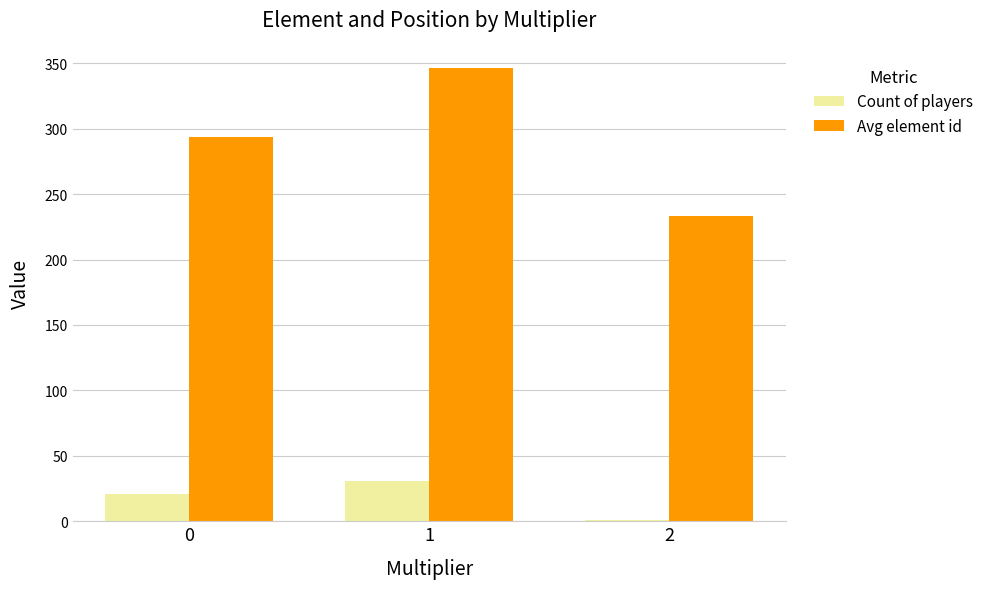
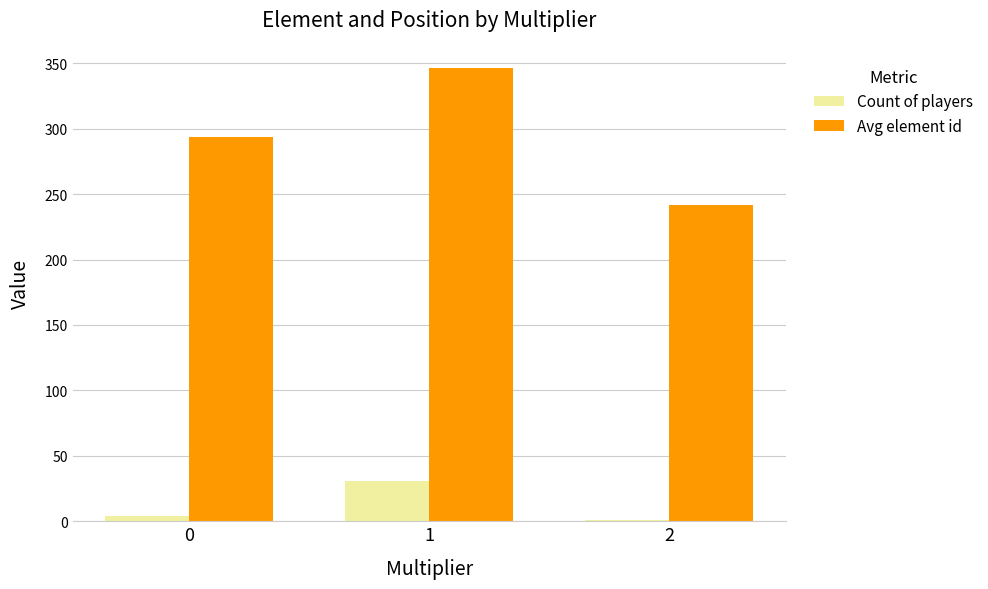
  {
    "Count of players": {
-     "0": 21,
+     "0": 4,
      "1": 31
    },
    "Avg element id": {
      "0": 294,
      "1": 346,
-     "2": 233
+     "2": 242
    }
  }
